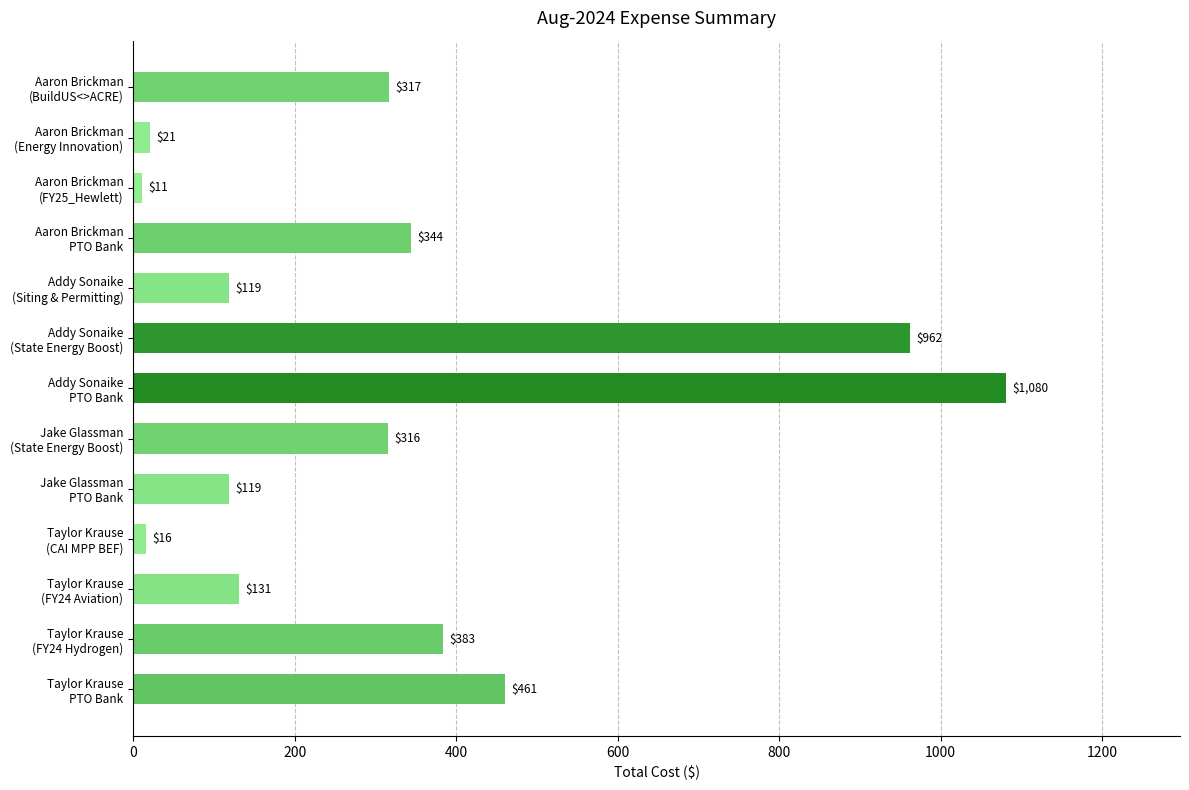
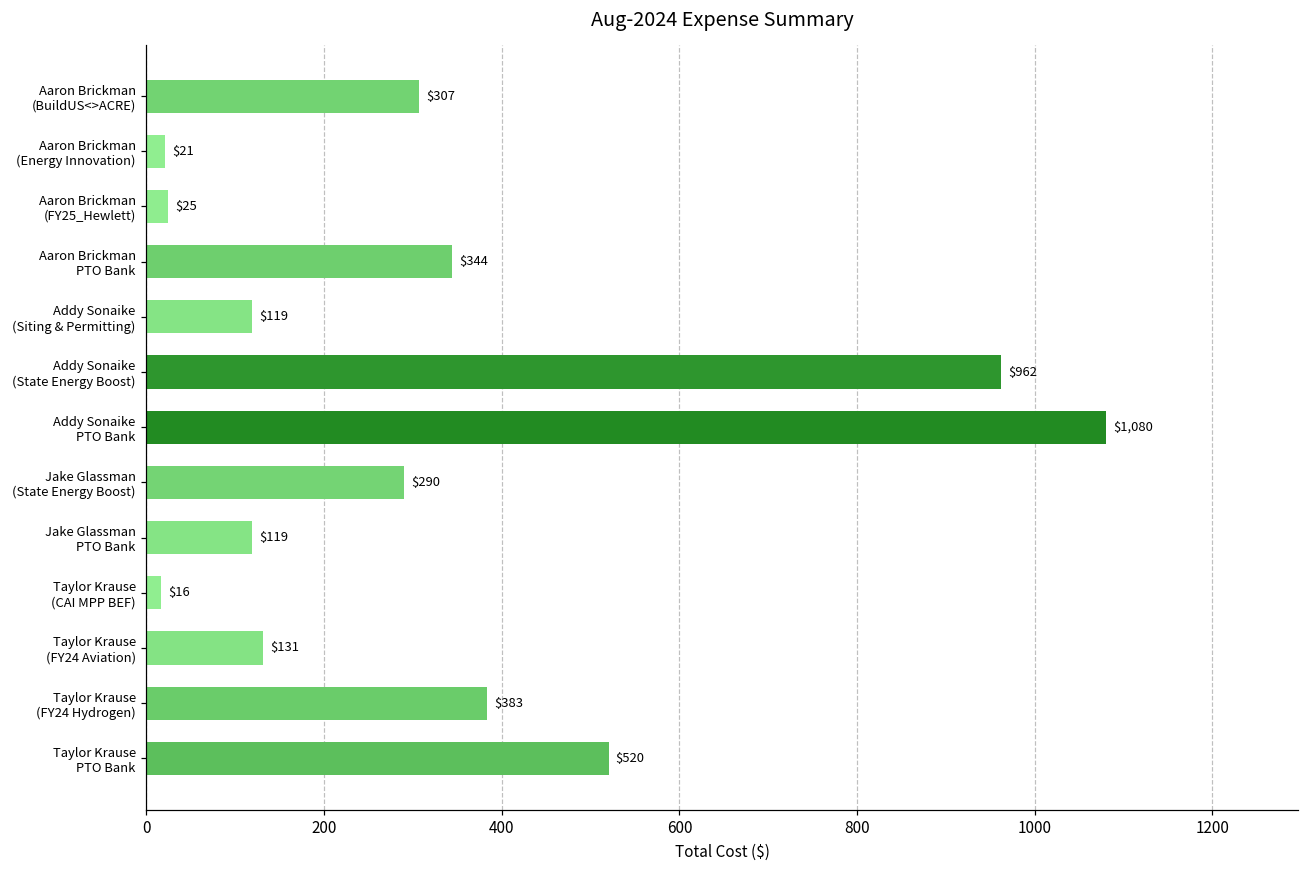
  {
-   "Aaron Brickman (BuildUS<>ACRE)": "$317",
+   "Aaron Brickman (BuildUS<>ACRE)": "$307",
    "Aaron Brickman (Energy Innovation)": "$21",
-   "Aaron Brickman (FY25_Hewlett)": "$11",
+   "Aaron Brickman (FY25_Hewlett)": "$25",
    "Aaron Brickman PTO Bank": "$344",
    "Addy Sonaike (Siting & Permitting)": "$119",
    "Addy Sonaike (State Energy Boost)": "$962",
    "Addy Sonaike PTO Bank": "$1,080",
-   "Jake Glassman (State Energy Boost)": "$316",
+   "Jake Glassman (State Energy Boost)": "$290",
    "Jake Glassman PTO Bank": "$119",
    "Taylor Krause (CAI MPP BEF)": "$16",
    "Taylor Krause (FY24 Aviation)": "$131",
    "Taylor Krause (FY24 Hydrogen)": "$383",
-   "Taylor Krause PTO Bank": "$461"
+   "Taylor Krause PTO Bank": "$520"
  }
